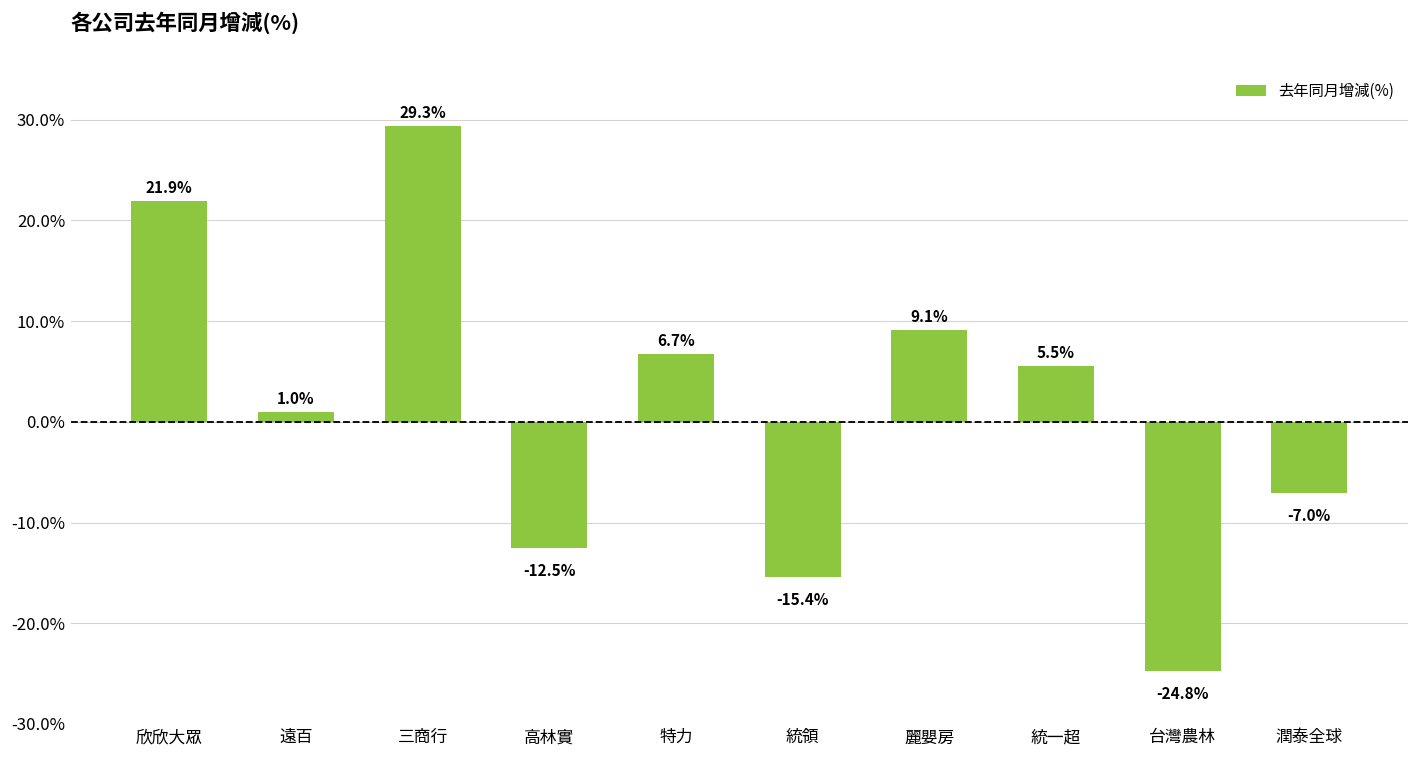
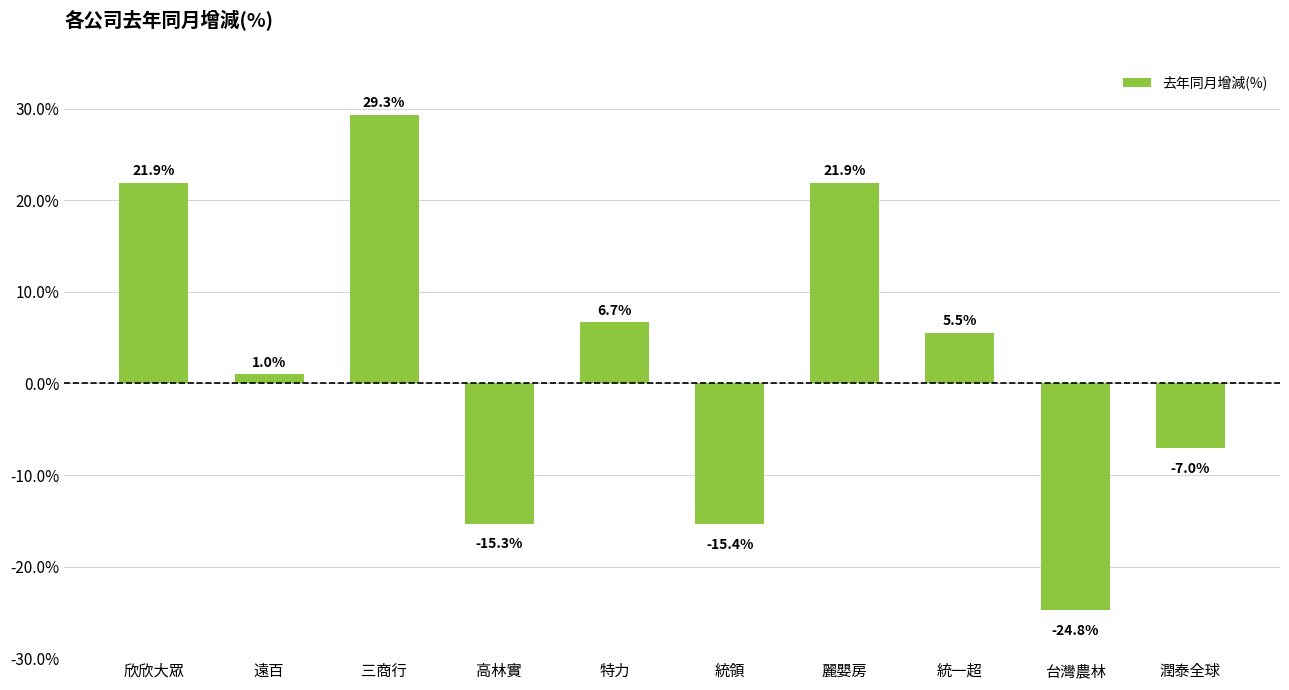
  {
    "欣欣大眾": "21.9%",
    "遠百": "1.0%",
    "三商行": "29.3%",
-   "高林實": "-12.5%",
+   "高林實": "-15.3%",
    "特力": "6.7%",
    "統領": "-15.4%",
-   "麗嬰房": "9.1%",
+   "麗嬰房": "21.9%",
    "統一超": "5.5%",
    "台灣農林": "-24.8%",
    "潤泰全球": "-7.0%"
  }
